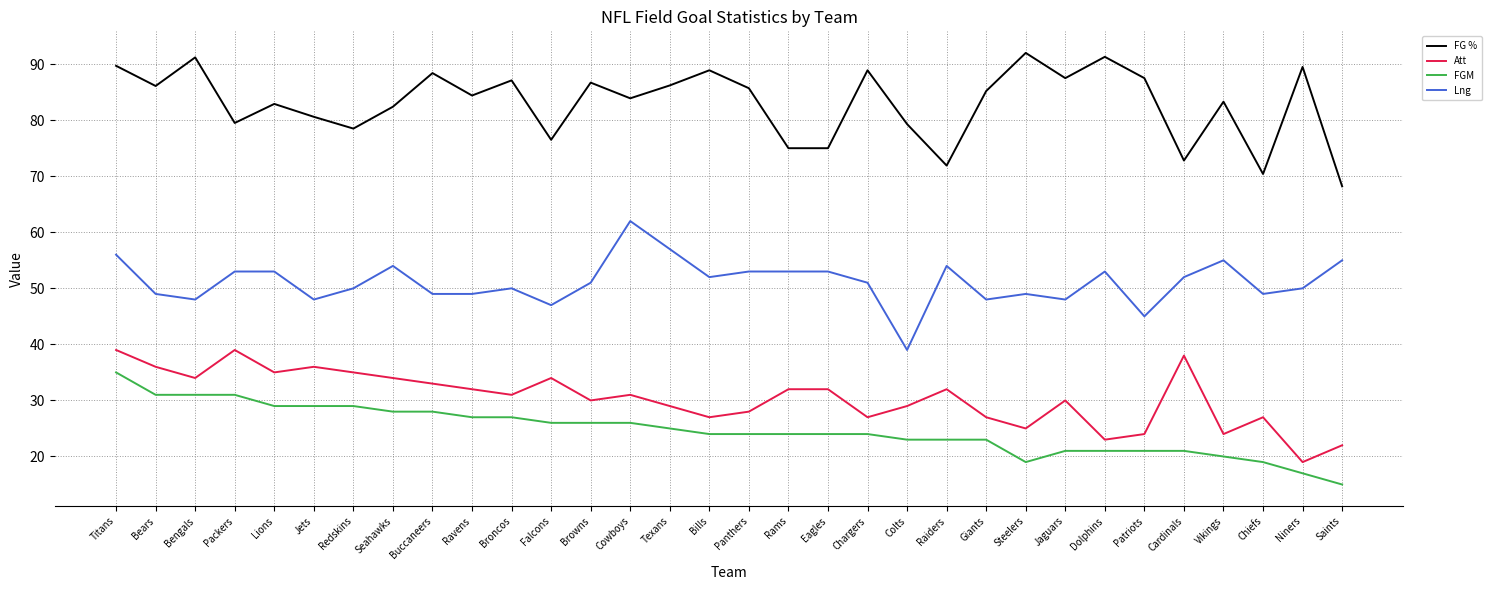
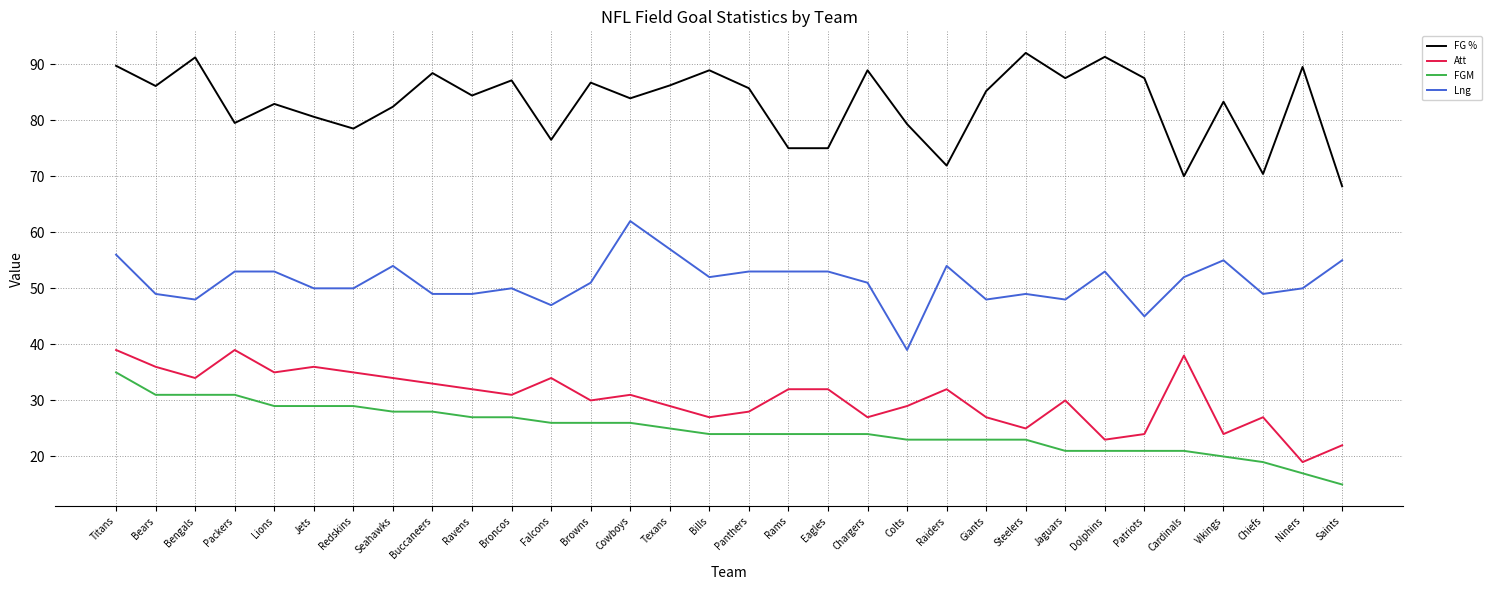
  {
    "FG %": {
      "Titans": 90,
      "Bears": 86,
      "Bengals": 91,
      "Packers": 80,
      "Lions": 83,
      "Jets": 81,
      "Redskins": 79,
      "Seahawks": 82,
      "Buccaneers": 88,
      "Ravens": 84,
      "Broncos": 87,
      "Falcons": 77,
      "Browns": 87,
      "Cowboys": 84,
      "Texans": 86,
      "Bills": 89,
      "Panthers": 86,
      "Rams": 75,
      "Eagles": 75,
      "Chargers": 89,
      "Colts": 79,
      "Raiders": 72,
      "Giants": 85,
      "Steelers": 92,
      "Jaguars": 88,
      "Dolphins": 91,
      "Patriots": 88,
-     "Cardinals": 73,
+     "Cardinals": 70,
      "Vikings": 83,
      "Chiefs": 70,
      "Niners": 90,
      "Saints": 68
    },
    "Att": {
      "Titans": 39,
      "Bears": 36,
      "Bengals": 34,
      "Packers": 39,
      "Lions": 35,
      "Jets": 36,
      "Redskins": 35,
      "Seahawks": 34,
      "Buccaneers": 33,
      "Ravens": 32,
      "Broncos": 31,
      "Falcons": 34,
      "Browns": 30,
      "Cowboys": 31,
      "Texans": 29,
      "Bills": 27,
      "Panthers": 28,
      "Rams": 32,
      "Eagles": 32,
      "Chargers": 27,
      "Colts": 29,
      "Raiders": 32,
      "Giants": 27,
      "Steelers": 25,
      "Jaguars": 30,
      "Dolphins": 23,
      "Patriots": 24,
      "Cardinals": 38,
      "Vikings": 24,
      "Chiefs": 27,
      "Niners": 19,
      "Saints": 22
    },
    "FGM": {
      "Titans": 35,
      "Bears": 31,
      "Bengals": 31,
      "Packers": 31,
      "Lions": 29,
      "Jets": 29,
      "Redskins": 29,
      "Seahawks": 28,
      "Buccaneers": 28,
      "Ravens": 27,
      "Broncos": 27,
      "Falcons": 26,
      "Browns": 26,
      "Cowboys": 26,
      "Texans": 25,
      "Bills": 24,
      "Panthers": 24,
      "Rams": 24,
      "Eagles": 24,
      "Chargers": 24,
      "Colts": 23,
      "Raiders": 23,
      "Giants": 23,
-     "Steelers": 19,
+     "Steelers": 23,
      "Jaguars": 21,
      "Dolphins": 21,
      "Patriots": 21,
      "Cardinals": 21,
      "Vikings": 20,
      "Chiefs": 19,
      "Niners": 17,
      "Saints": 15
    },
    "Lng": {
      "Titans": 56,
      "Bears": 49,
      "Bengals": 48,
      "Packers": 53,
      "Lions": 53,
-     "Jets": 48,
+     "Jets": 50,
      "Redskins": 50,
      "Seahawks": 54,
      "Buccaneers": 49,
      "Ravens": 49,
      "Broncos": 50,
      "Falcons": 47,
      "Browns": 51,
      "Cowboys": 62,
      "Texans": 57,
      "Bills": 52,
      "Panthers": 53,
      "Rams": 53,
      "Eagles": 53,
      "Chargers": 51,
      "Colts": 39,
      "Raiders": 54,
      "Giants": 48,
      "Steelers": 49,
      "Jaguars": 48,
      "Dolphins": 53,
      "Patriots": 45,
      "Cardinals": 52,
      "Vikings": 55,
      "Chiefs": 49,
      "Niners": 50,
      "Saints": 55
    }
  }
